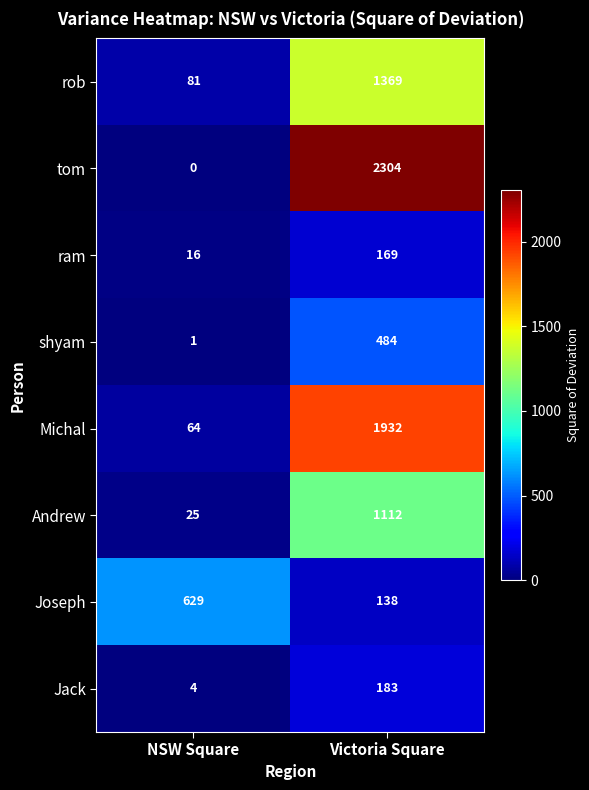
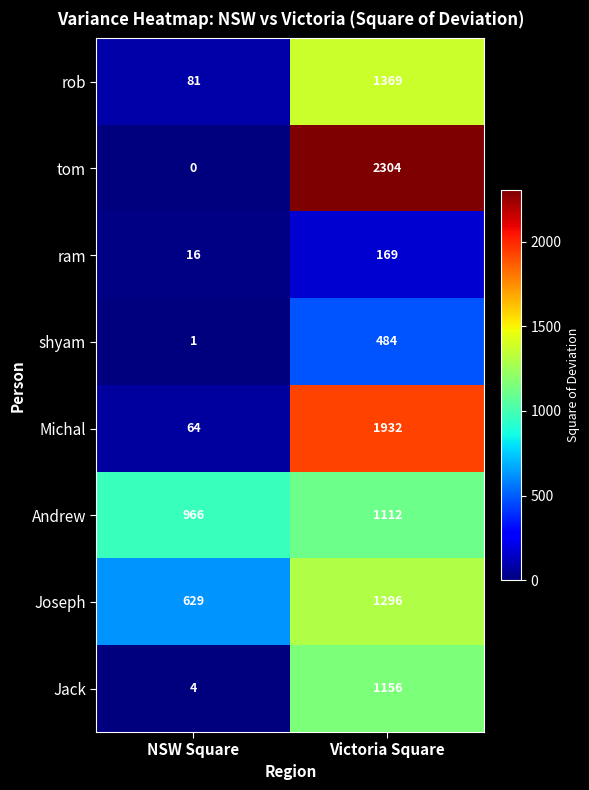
  {
    "rob": {
      "NSW Square": 81,
      "Victoria Square": 1369
    },
    "tom": {
      "NSW Square": 0,
      "Victoria Square": 2304
    },
    "ram": {
      "NSW Square": 16,
      "Victoria Square": 169
    },
    "shyam": {
      "NSW Square": 1,
      "Victoria Square": 484
    },
    "Michal": {
      "NSW Square": 64,
      "Victoria Square": 1932
    },
    "Andrew": {
-     "NSW Square": 25,
+     "NSW Square": 966,
      "Victoria Square": 1112
    },
    "Joseph": {
      "NSW Square": 629,
-     "Victoria Square": 138
+     "Victoria Square": 1296
    },
    "Jack": {
      "NSW Square": 4,
-     "Victoria Square": 183
+     "Victoria Square": 1156
    }
  }
